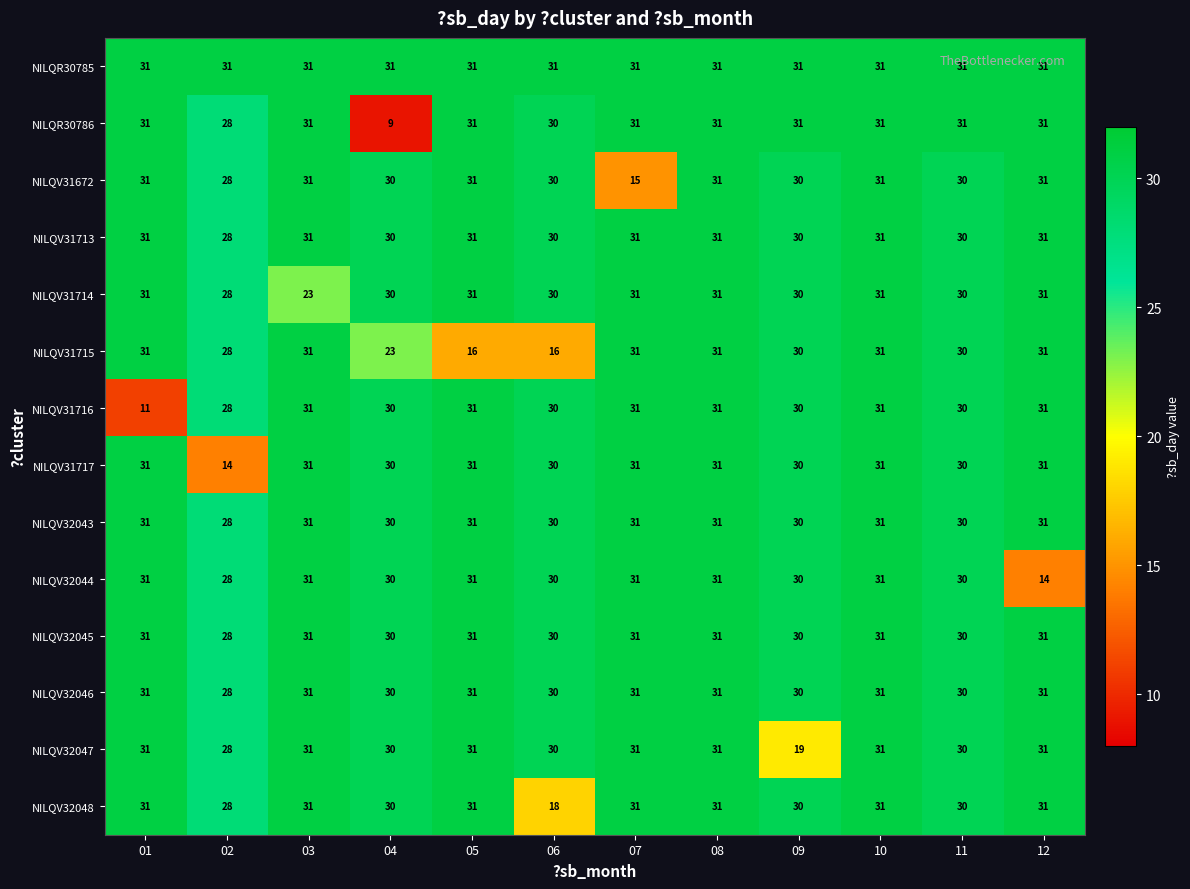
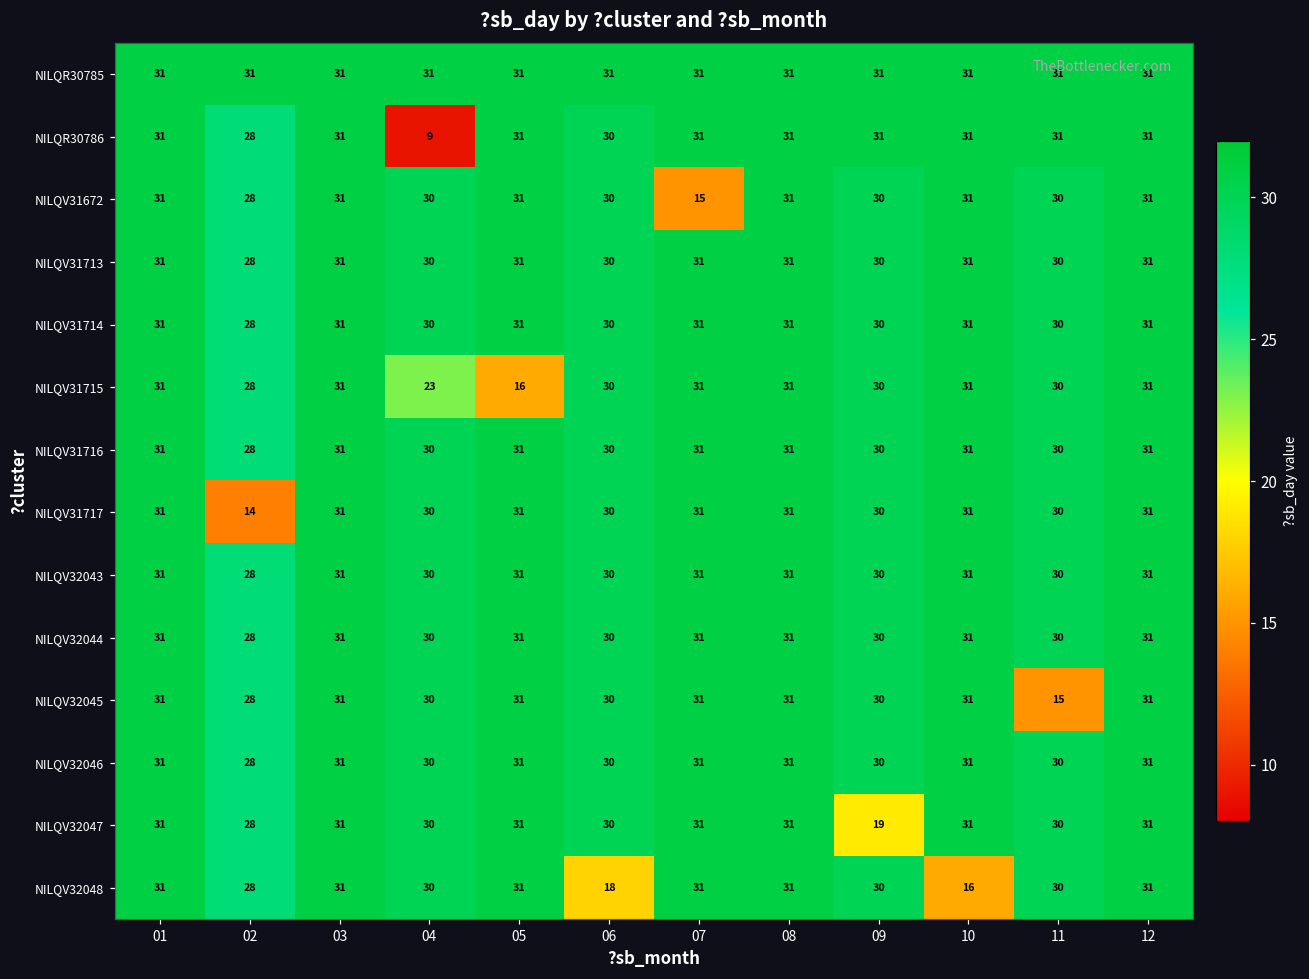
  {
    "NILQR30785": {
      "01": 31,
      "02": 31,
      "03": 31,
      "04": 31,
      "05": 31,
      "06": 31,
      "07": 31,
      "08": 31,
      "09": 31,
      "10": 31
    },
    "NILQR30786": {
      "01": 31,
      "02": 28,
      "03": 31,
      "04": 9,
      "05": 31,
      "06": 30,
      "07": 31,
      "08": 31,
      "09": 31,
      "10": 31,
      "11": 31,
      "12": 31
    },
    "NILQV31672": {
      "01": 31,
      "02": 28,
      "03": 31,
      "04": 30,
      "05": 31,
      "06": 30,
      "07": 15,
      "08": 31,
      "09": 30,
      "10": 31,
      "11": 30,
      "12": 31
    },
    "NILQV31713": {
      "01": 31,
      "02": 28,
      "03": 31,
      "04": 30,
      "05": 31,
      "06": 30,
      "07": 31,
      "08": 31,
      "09": 30,
      "10": 31,
      "11": 30,
      "12": 31
    },
    "NILQV31714": {
      "01": 31,
      "02": 28,
-     "03": 23,
+     "03": 31,
      "04": 30,
      "05": 31,
      "06": 30,
      "07": 31,
      "08": 31,
      "09": 30,
      "10": 31,
      "11": 30,
      "12": 31
    },
    "NILQV31715": {
      "01": 31,
      "02": 28,
      "03": 31,
      "04": 23,
      "05": 16,
-     "06": 16,
+     "06": 30,
      "07": 31,
      "08": 31,
      "09": 30,
      "10": 31,
      "11": 30,
      "12": 31
    },
    "NILQV31716": {
-     "01": 11,
+     "01": 31,
      "02": 28,
      "03": 31,
      "04": 30,
      "05": 31,
      "06": 30,
      "07": 31,
      "08": 31,
      "09": 30,
      "10": 31,
      "11": 30,
      "12": 31
    },
    "NILQV31717": {
      "01": 31,
      "02": 14,
      "03": 31,
      "04": 30,
      "05": 31,
      "06": 30,
      "07": 31,
      "08": 31,
      "09": 30,
      "10": 31,
      "11": 30,
      "12": 31
    },
    "NILQV32043": {
      "01": 31,
      "02": 28,
      "03": 31,
      "04": 30,
      "05": 31,
      "06": 30,
      "07": 31,
      "08": 31,
      "09": 30,
      "10": 31,
      "11": 30,
      "12": 31
    },
    "NILQV32044": {
      "01": 31,
      "02": 28,
      "03": 31,
      "04": 30,
      "05": 31,
      "06": 30,
      "07": 31,
      "08": 31,
      "09": 30,
      "10": 31,
      "11": 30,
-     "12": 14
+     "12": 31
    },
    "NILQV32045": {
      "01": 31,
      "02": 28,
      "03": 31,
      "04": 30,
      "05": 31,
      "06": 30,
      "07": 31,
      "08": 31,
      "09": 30,
      "10": 31,
-     "11": 30,
+     "11": 15,
      "12": 31
    },
    "NILQV32046": {
      "01": 31,
      "02": 28,
      "03": 31,
      "04": 30,
      "05": 31,
      "06": 30,
      "07": 31,
      "08": 31,
      "09": 30,
      "10": 31,
      "11": 30,
      "12": 31
    },
    "NILQV32047": {
      "01": 31,
      "02": 28,
      "03": 31,
      "04": 30,
      "05": 31,
      "06": 30,
      "07": 31,
      "08": 31,
      "09": 19,
      "10": 31,
      "11": 30,
      "12": 31
    },
    "NILQV32048": {
      "01": 31,
      "02": 28,
      "03": 31,
      "04": 30,
      "05": 31,
      "06": 18,
      "07": 31,
      "08": 31,
      "09": 30,
-     "10": 31,
+     "10": 16,
      "11": 30,
      "12": 31
    }
  }
